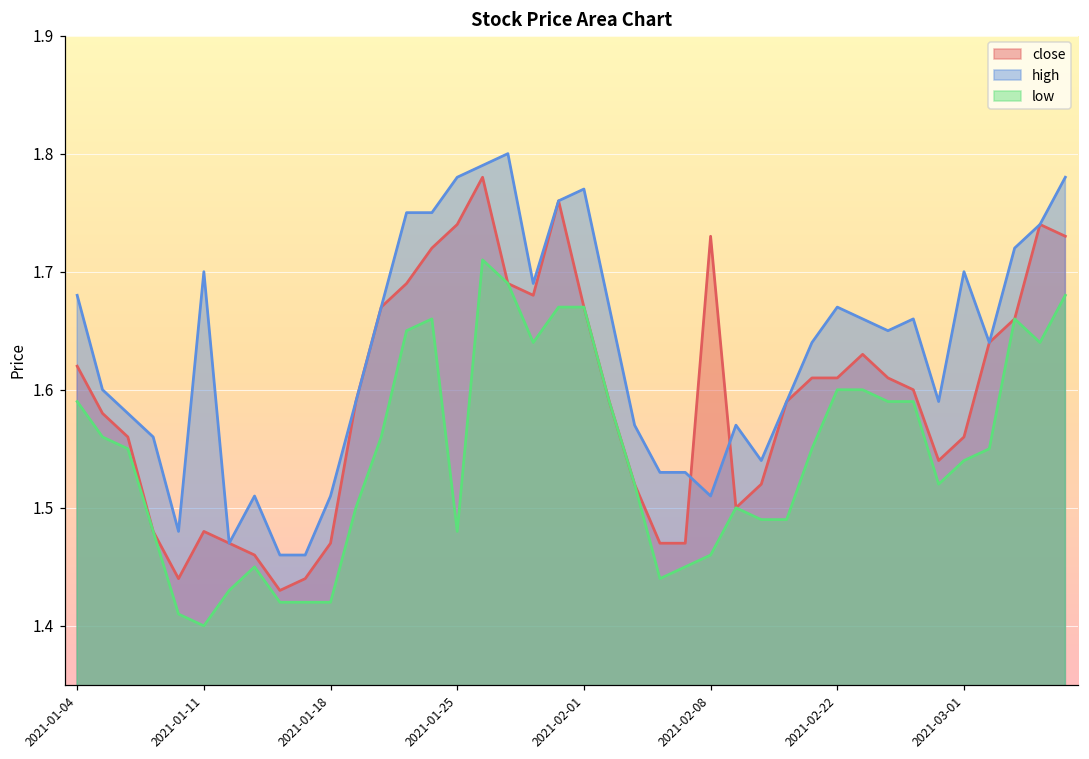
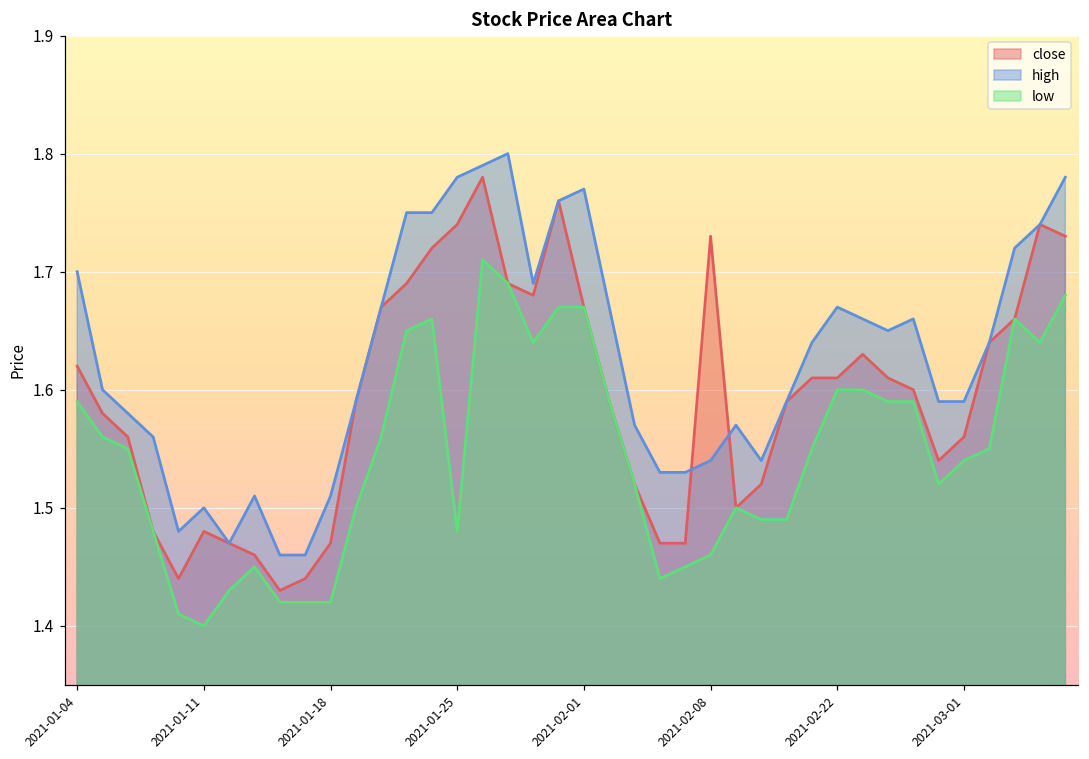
  {
    "close": {
      "2021-01-04": 1.62,
      "2021-01-11": 1.48,
      "2021-01-18": 1.47,
      "2021-01-25": 1.74,
      "2021-02-08": 1.73,
      "2021-02-22": 1.61,
      "2021-03-01": 1.56
    },
    "high": {
-     "2021-01-04": 1.68,
-     "2021-01-11": 1.7,
+     "2021-01-04": 1.70,
+     "2021-01-11": 1.5,
      "2021-01-18": 1.51,
      "2021-01-25": 1.78,
      "2021-02-01": 1.77,
-     "2021-02-08": 1.51,
+     "2021-02-08": 1.54,
      "2021-02-22": 1.67,
-     "2021-03-01": 1.70
+     "2021-03-01": 1.59
    },
    "low": {
      "2021-01-04": 1.59,
      "2021-01-11": 1.40,
      "2021-01-18": 1.42,
      "2021-01-25": 1.48,
      "2021-02-08": 1.46,
      "2021-02-22": 1.60,
      "2021-03-01": 1.54
    }
  }
